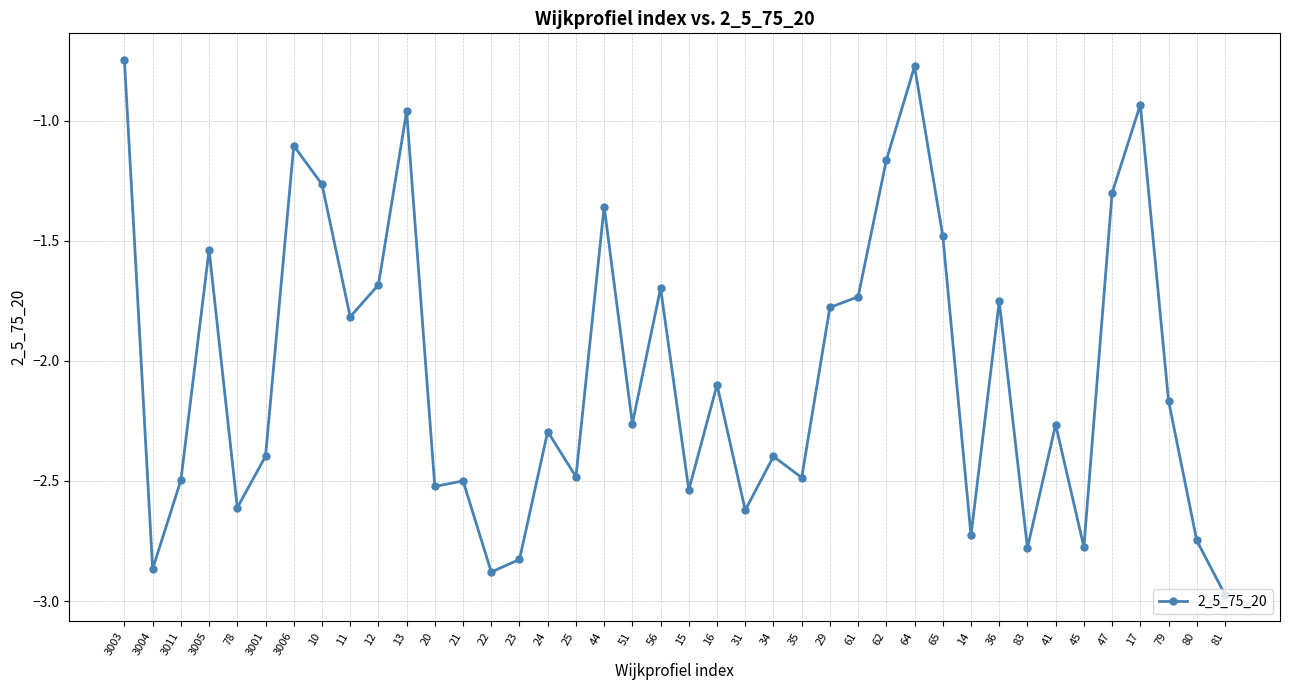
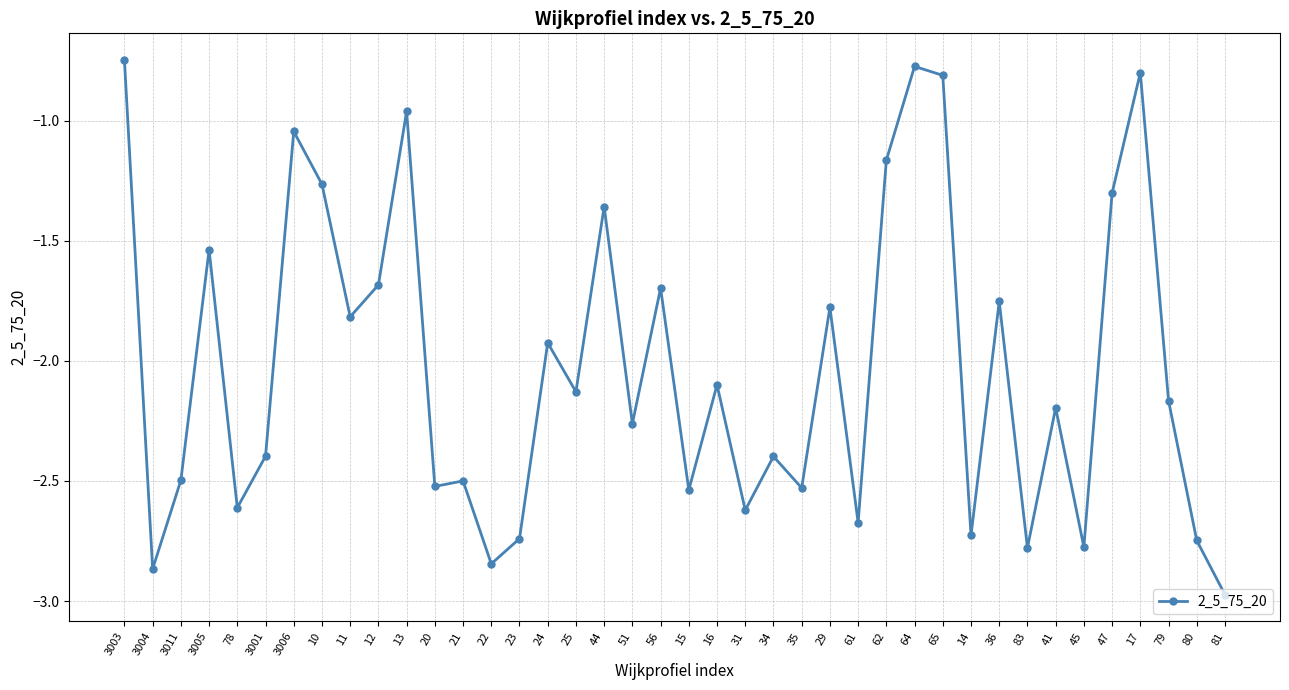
  {
    "3003": -0.75,
    "3004": -2.87,
    "3011": -2.50,
    "3005": -1.54,
    "78": -2.61,
    "3001": -2.40,
-   "3006": -1.10,
+   "3006": -1.05,
    "10": -1.27,
    "11": -1.82,
    "12": -1.68,
    "13": -0.96,
    "20": -2.52,
    "21": -2.50,
-   "22": -2.88,
-   "23": -2.83,
-   "24": -2.29,
-   "25": -2.48,
+   "22": -2.85,
+   "23": -2.74,
+   "24": -1.92,
+   "25": -2.13,
    "44": -1.36,
    "51": -2.26,
    "56": -1.70,
    "15": -2.54,
    "16": -2.10,
    "31": -2.62,
    "34": -2.40,
-   "35": -2.49,
+   "35": -2.53,
    "29": -1.78,
-   "61": -1.73,
+   "61": -2.67,
    "62": -1.16,
    "64": -0.77,
-   "65": -1.48,
+   "65": -0.81,
    "14": -2.73,
    "36": -1.75,
    "83": -2.78,
-   "41": -2.27,
+   "41": -2.20,
    "45": -2.78,
    "47": -1.30,
-   "17": -0.93,
+   "17": -0.80,
    "79": -2.17,
    "80": -2.75
  }
